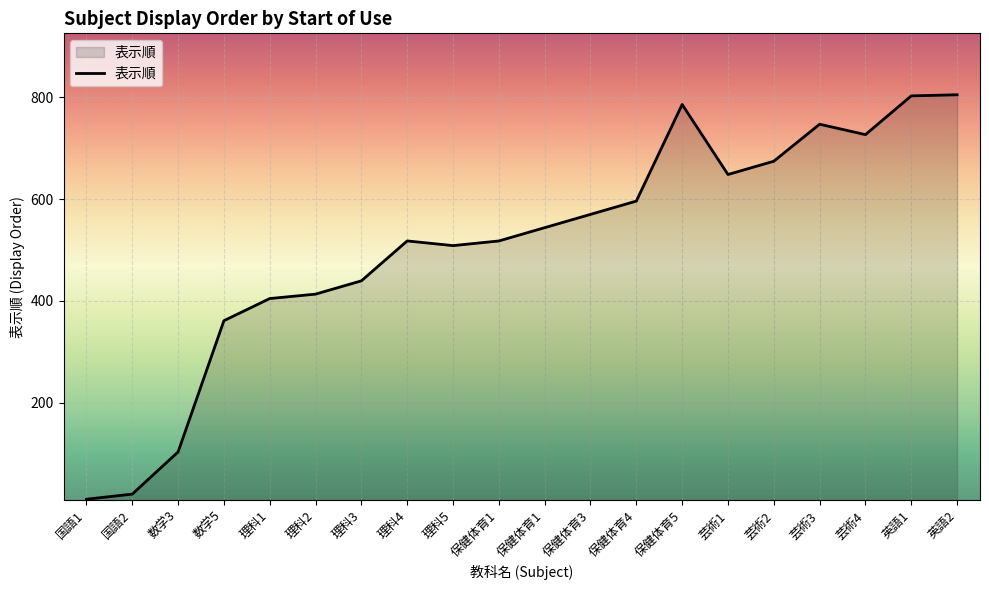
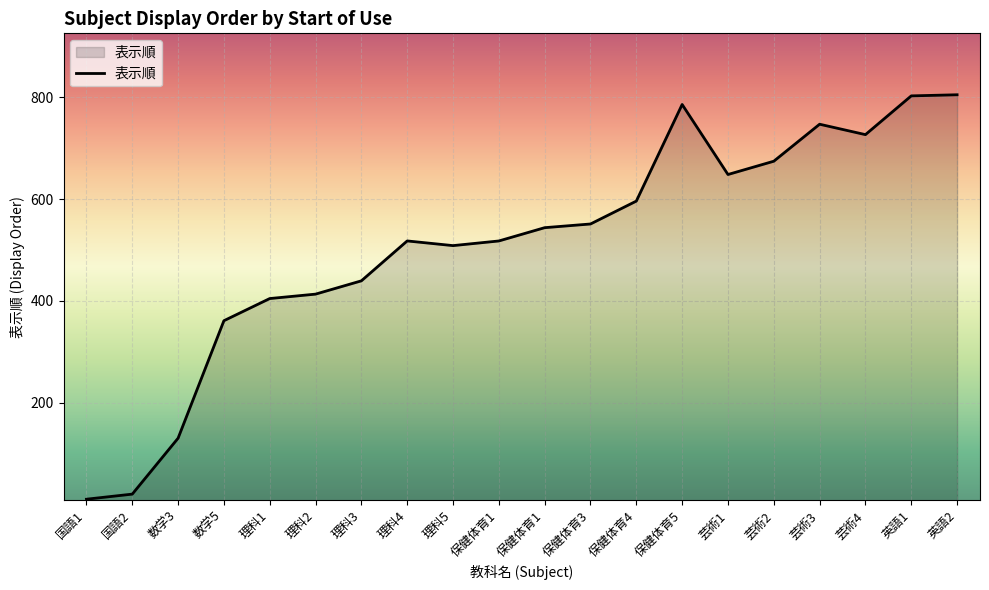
  {
    "国語1": 10,
    "国語2": 20,
-   "数学3": 100,
+   "数学3": 130,
    "数学5": 360,
    "理科1": 400,
    "理科2": 410,
    "理科3": 440,
    "理科4": 520,
    "理科5": 510,
-   "保健体育3": 570,
+   "保健体育3": 550,
    "保健体育4": 600,
    "保健体育5": 790,
    "芸術1": 650,
    "芸術2": 670,
    "芸術3": 750,
    "芸術4": 730,
    "英語1": 800,
    "英語2": 810
  }
